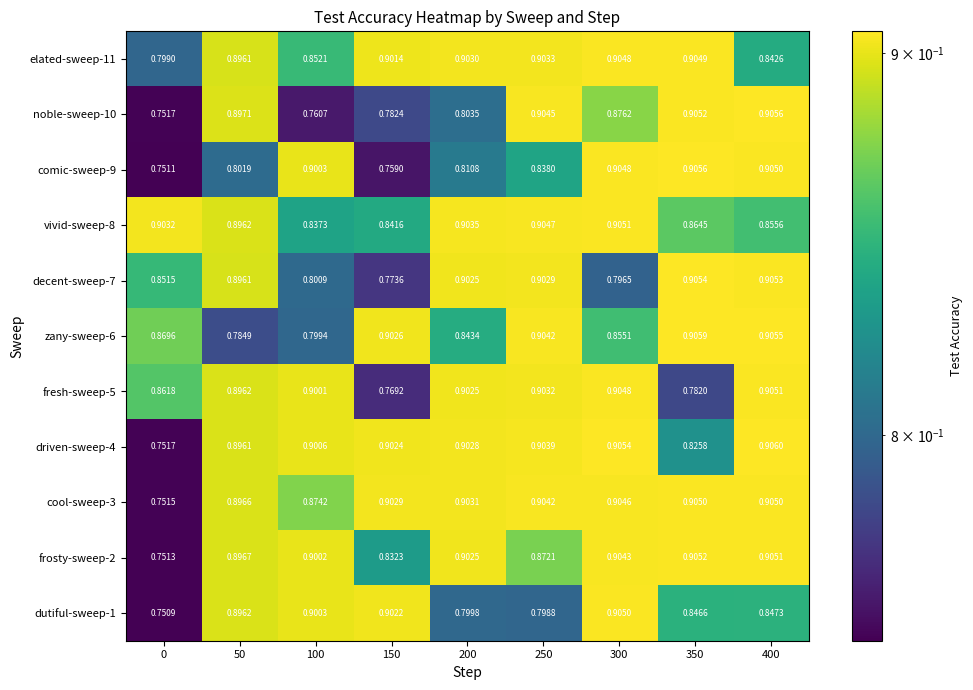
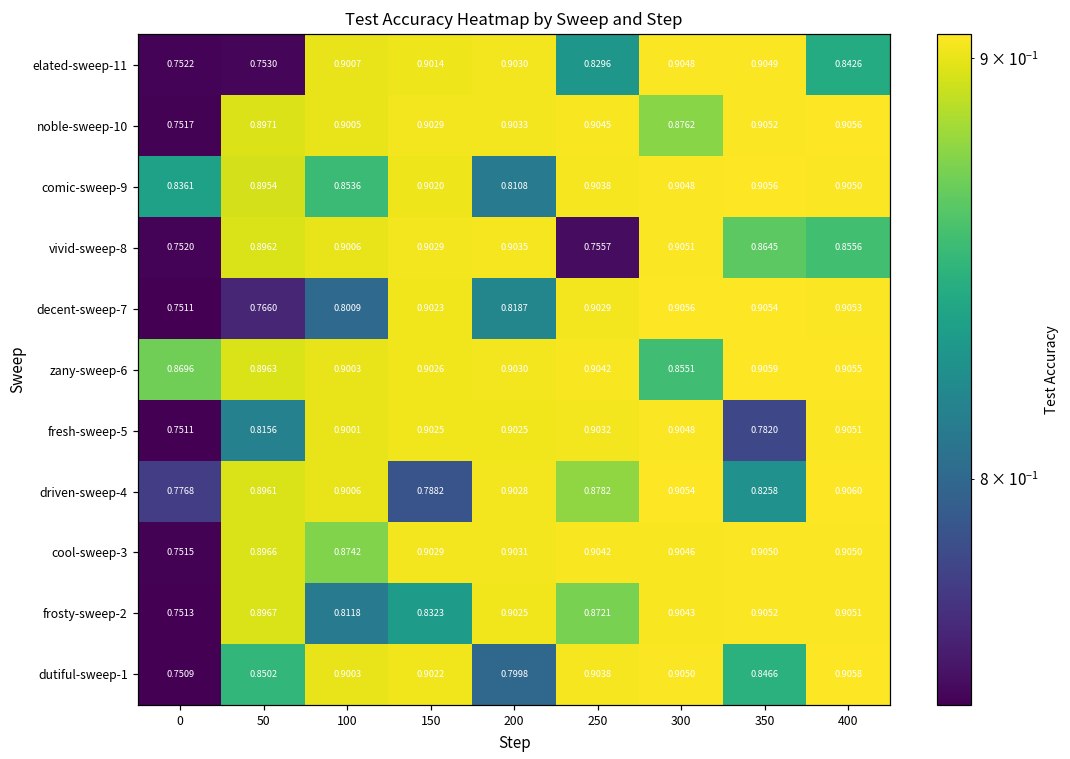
  {
    "elated-sweep-11": {
-     "0": 0.7990,
-     "50": 0.8961,
-     "100": 0.8521,
+     "0": 0.7522,
+     "50": 0.7530,
+     "100": 0.9007,
      "150": 0.9014,
      "200": 0.9030,
-     "250": 0.9033,
+     "250": 0.8296,
      "300": 0.9048,
      "350": 0.9049,
      "400": 0.8426
    },
    "noble-sweep-10": {
      "0": 0.7517,
      "50": 0.8971,
-     "100": 0.7607,
-     "150": 0.7824,
-     "200": 0.8035,
+     "100": 0.9005,
+     "150": 0.9029,
+     "200": 0.9033,
      "250": 0.9045,
      "300": 0.8762,
      "350": 0.9052,
      "400": 0.9056
    },
    "comic-sweep-9": {
-     "0": 0.7511,
-     "50": 0.8019,
-     "100": 0.9003,
-     "150": 0.7590,
+     "0": 0.8361,
+     "50": 0.8954,
+     "100": 0.8536,
+     "150": 0.9020,
      "200": 0.8108,
-     "250": 0.8380,
+     "250": 0.9038,
      "300": 0.9048,
      "350": 0.9056,
      "400": 0.9050
    },
    "vivid-sweep-8": {
-     "0": 0.9032,
+     "0": 0.7520,
      "50": 0.8962,
-     "100": 0.8373,
-     "150": 0.8416,
+     "100": 0.9006,
+     "150": 0.9029,
      "200": 0.9035,
-     "250": 0.9047,
+     "250": 0.7557,
      "300": 0.9051,
      "350": 0.8645,
      "400": 0.8556
    },
    "decent-sweep-7": {
-     "0": 0.8515,
-     "50": 0.8961,
+     "0": 0.7511,
+     "50": 0.7660,
      "100": 0.8009,
-     "150": 0.7736,
-     "200": 0.9025,
+     "150": 0.9023,
+     "200": 0.8187,
      "250": 0.9029,
-     "300": 0.7965,
+     "300": 0.9056,
      "350": 0.9054,
      "400": 0.9053
    },
    "zany-sweep-6": {
      "0": 0.8696,
-     "50": 0.7849,
-     "100": 0.7994,
+     "50": 0.8963,
+     "100": 0.9003,
      "150": 0.9026,
-     "200": 0.8434,
+     "200": 0.9030,
      "250": 0.9042,
      "300": 0.8551,
      "350": 0.9059,
      "400": 0.9055
    },
    "fresh-sweep-5": {
-     "0": 0.8618,
-     "50": 0.8962,
+     "0": 0.7511,
+     "50": 0.8156,
      "100": 0.9001,
-     "150": 0.7692,
+     "150": 0.9025,
      "200": 0.9025,
      "250": 0.9032,
      "300": 0.9048,
      "350": 0.7820,
      "400": 0.9051
    },
    "driven-sweep-4": {
-     "0": 0.7517,
+     "0": 0.7768,
      "50": 0.8961,
      "100": 0.9006,
-     "150": 0.9024,
+     "150": 0.7882,
      "200": 0.9028,
-     "250": 0.9039,
+     "250": 0.8782,
      "300": 0.9054,
      "350": 0.8258,
      "400": 0.9060
    },
    "cool-sweep-3": {
      "0": 0.7515,
      "50": 0.8966,
      "100": 0.8742,
      "150": 0.9029,
      "200": 0.9031,
      "250": 0.9042,
      "300": 0.9046,
      "350": 0.9050,
      "400": 0.9050
    },
    "frosty-sweep-2": {
      "0": 0.7513,
      "50": 0.8967,
-     "100": 0.9002,
+     "100": 0.8118,
      "150": 0.8323,
      "200": 0.9025,
      "250": 0.8721,
      "300": 0.9043,
      "350": 0.9052,
      "400": 0.9051
    },
    "dutiful-sweep-1": {
      "0": 0.7509,
-     "50": 0.8962,
+     "50": 0.8502,
      "100": 0.9003,
      "150": 0.9022,
      "200": 0.7998,
-     "250": 0.7988,
+     "250": 0.9038,
      "300": 0.9050,
      "350": 0.8466,
-     "400": 0.8473
+     "400": 0.9058
    }
  }
